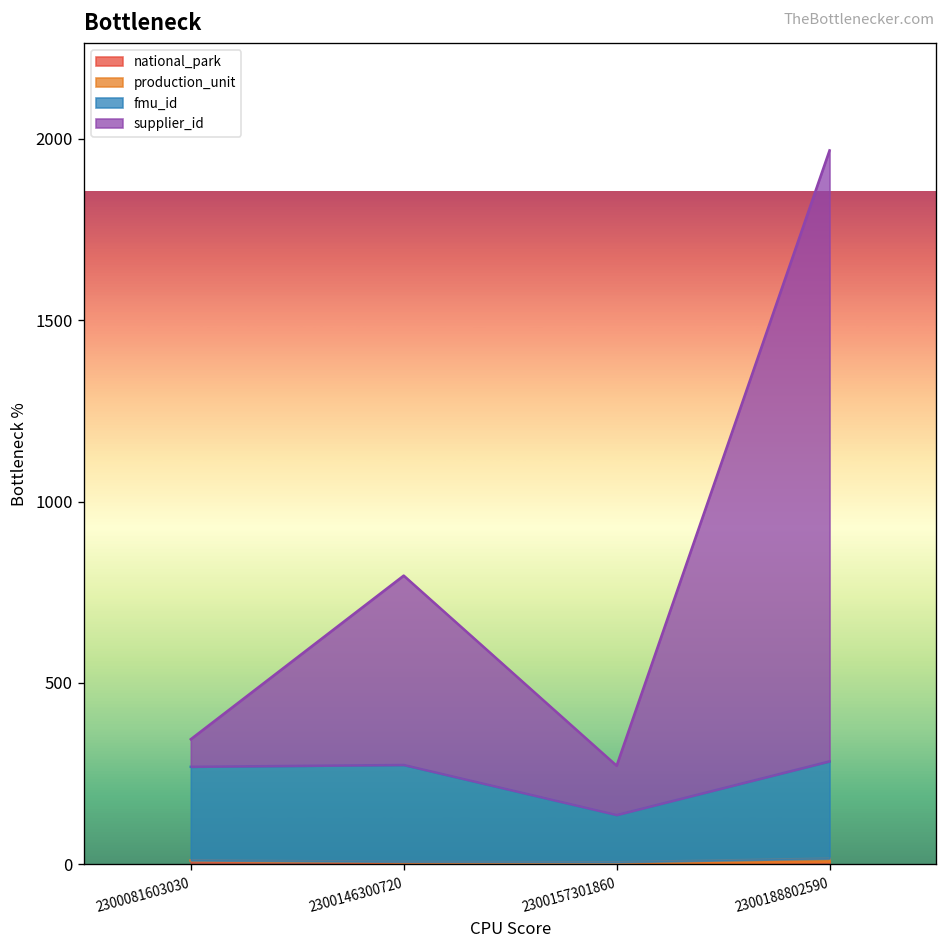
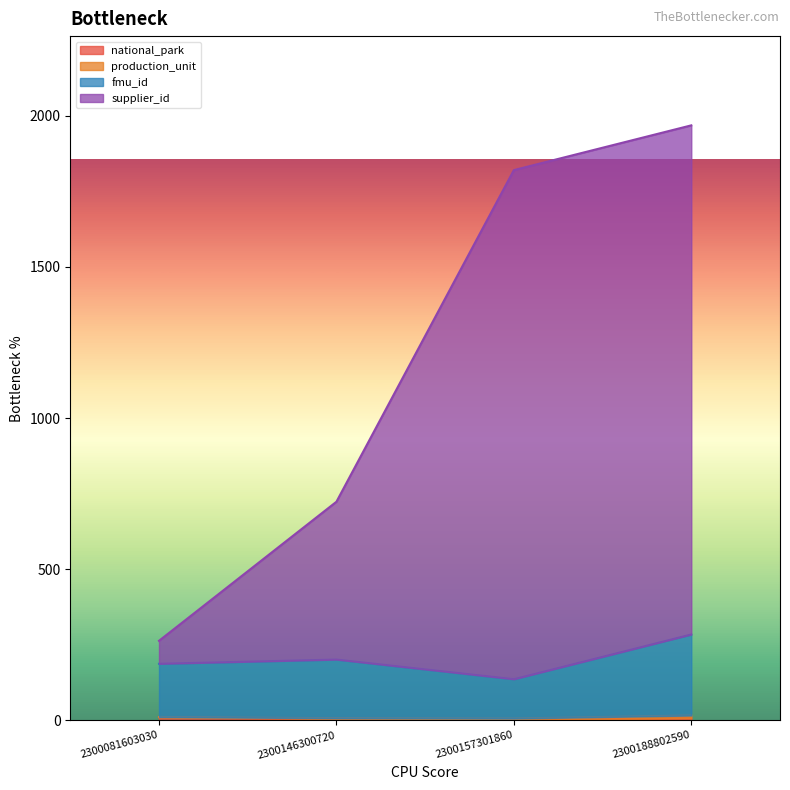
  {
    "fmu_id": {
-     "2300081603030": 260,
-     "2300146300720": 270,
+     "2300081603030": 180,
+     "2300146300720": 190,
      "2300157301860": 130,
      "2300188802590": 270
    },
    "supplier_id": {
      "2300081603030": 80,
      "2300146300720": 520,
-     "2300157301860": 140,
+     "2300157301860": 1680,
      "2300188802590": 1680
    }
  }
